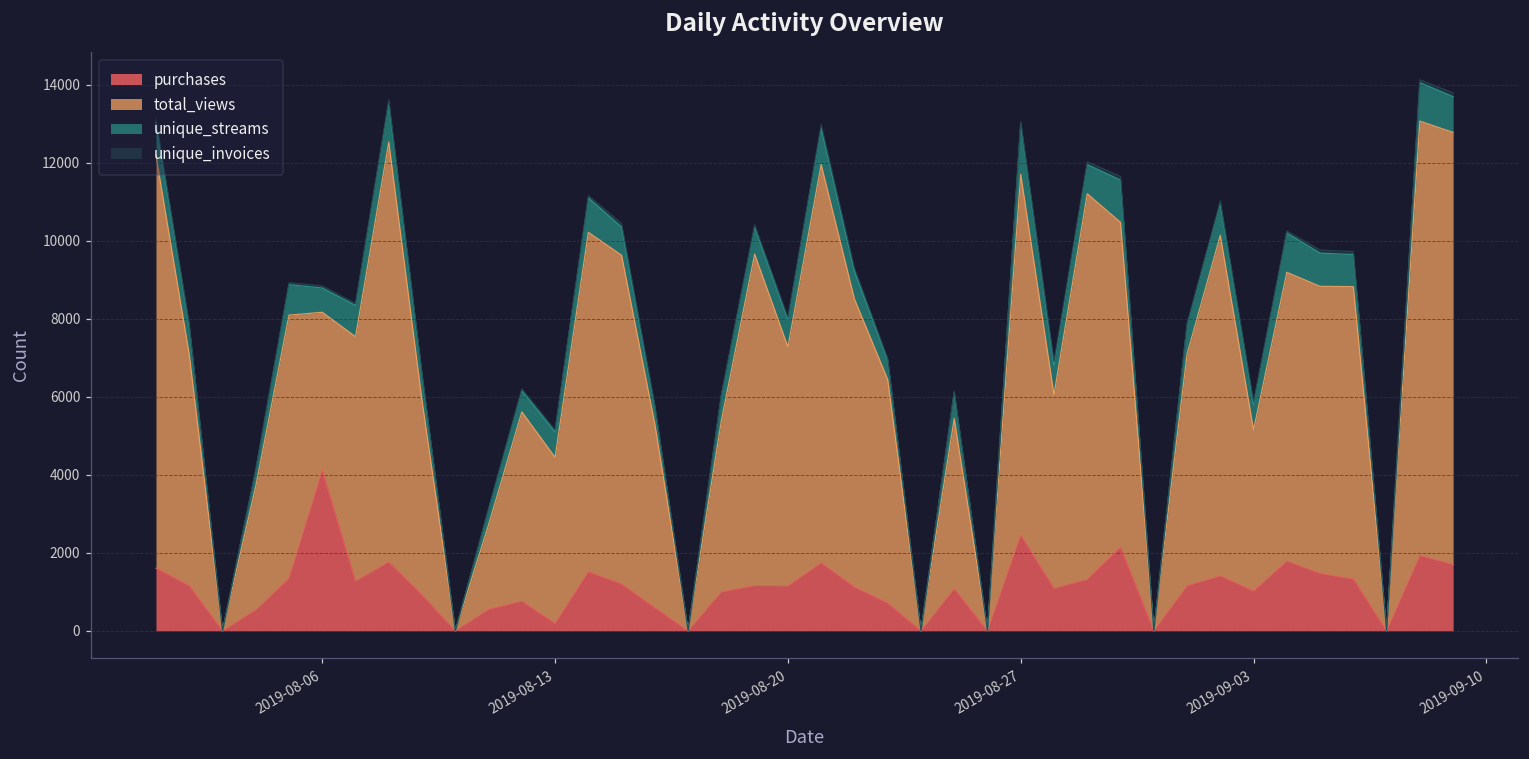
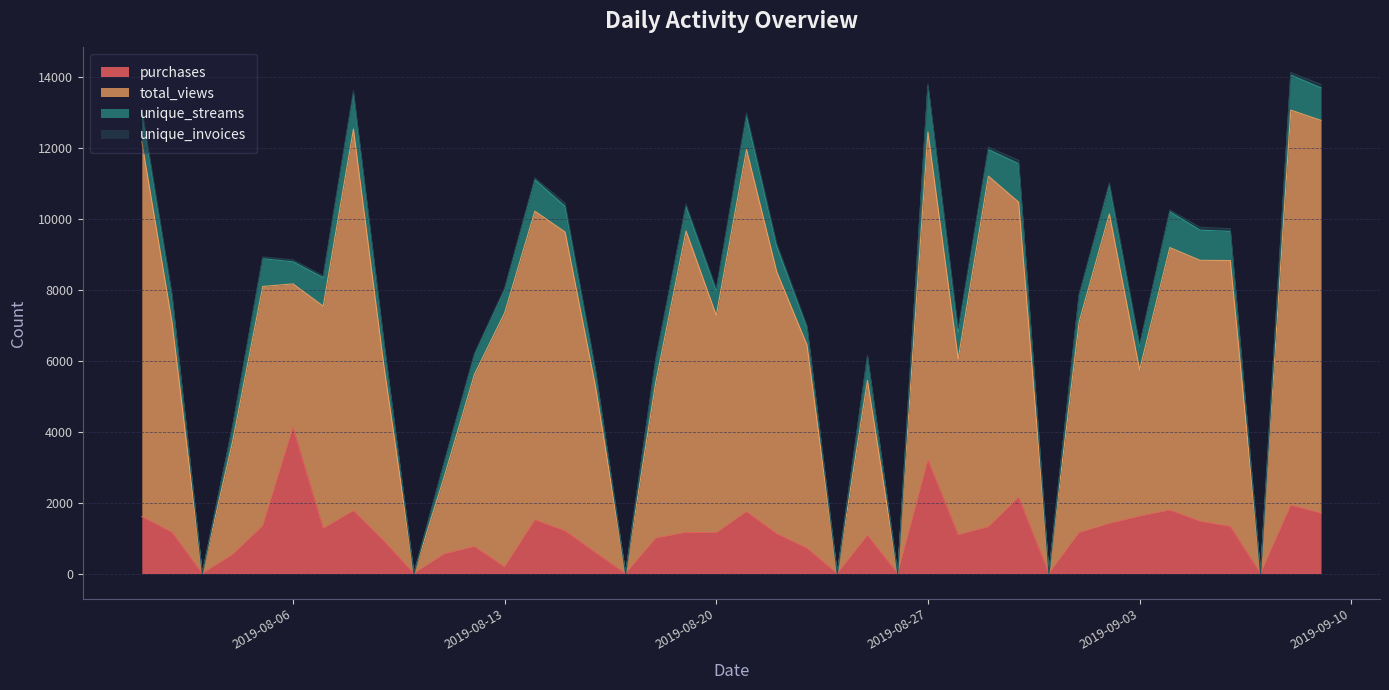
  {
    "purchases": {
      "2019-08-06": 4100,
      "2019-08-13": 200,
      "2019-08-20": 1200,
-     "2019-08-27": 2500,
-     "2019-09-03": 1000
+     "2019-08-27": 3200,
+     "2019-09-03": 1600
    },
    "total_views": {
      "2019-08-06": 4100,
-     "2019-08-13": 4300,
+     "2019-08-13": 7200,
      "2019-08-20": 6100,
      "2019-08-27": 9200,
      "2019-09-03": 4100
    }
  }
